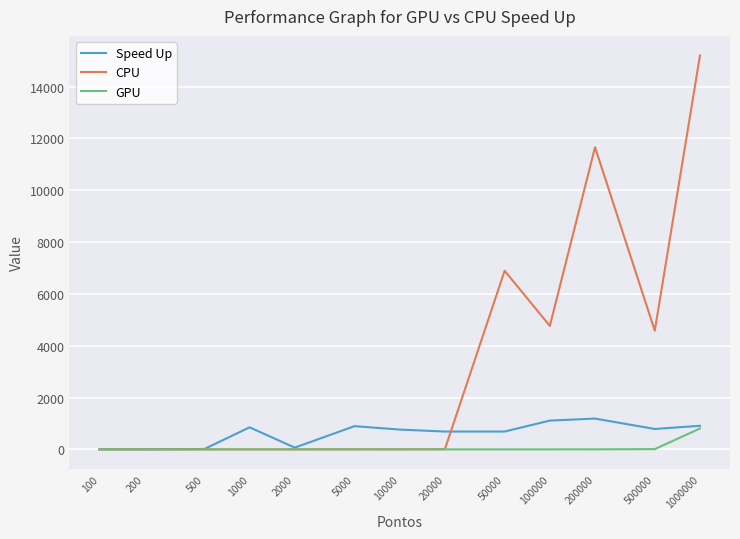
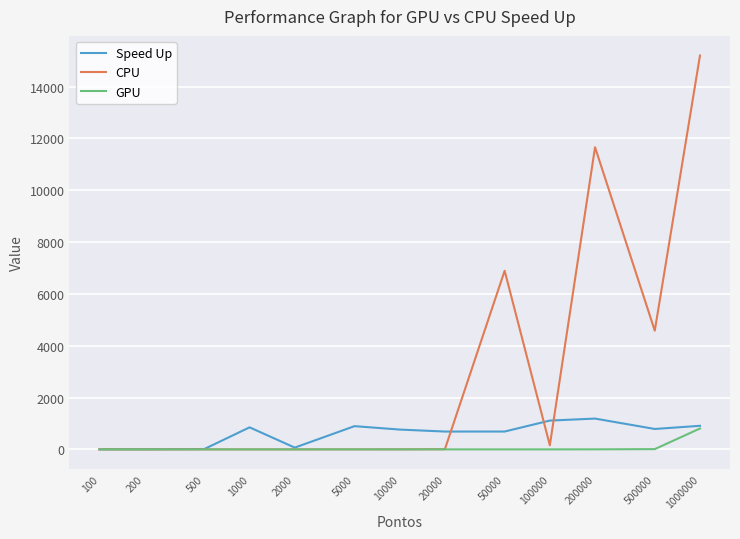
  {
    "Speed Up": {
      "1000": 900,
      "5000": 900,
      "10000": 800,
      "20000": 700,
      "50000": 700,
      "100000": 1100,
      "200000": 1200,
      "500000": 800,
      "1000000": 900
    },
    "CPU": {
      "50000": 6900,
-     "100000": 4800,
+     "100000": 200,
      "200000": 11700,
      "500000": 4600,
      "1000000": 15200
    },
    "GPU": {
      "50000": 0,
      "100000": 0,
      "200000": 0,
      "500000": 0,
      "1000000": 800
    }
  }
